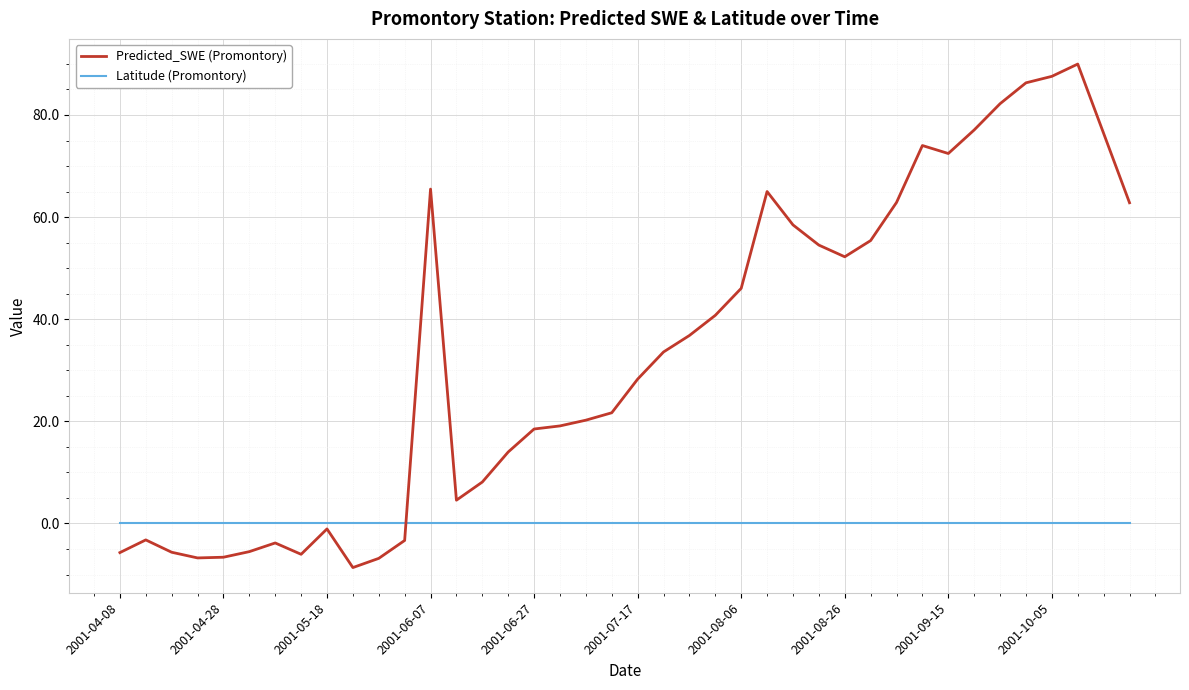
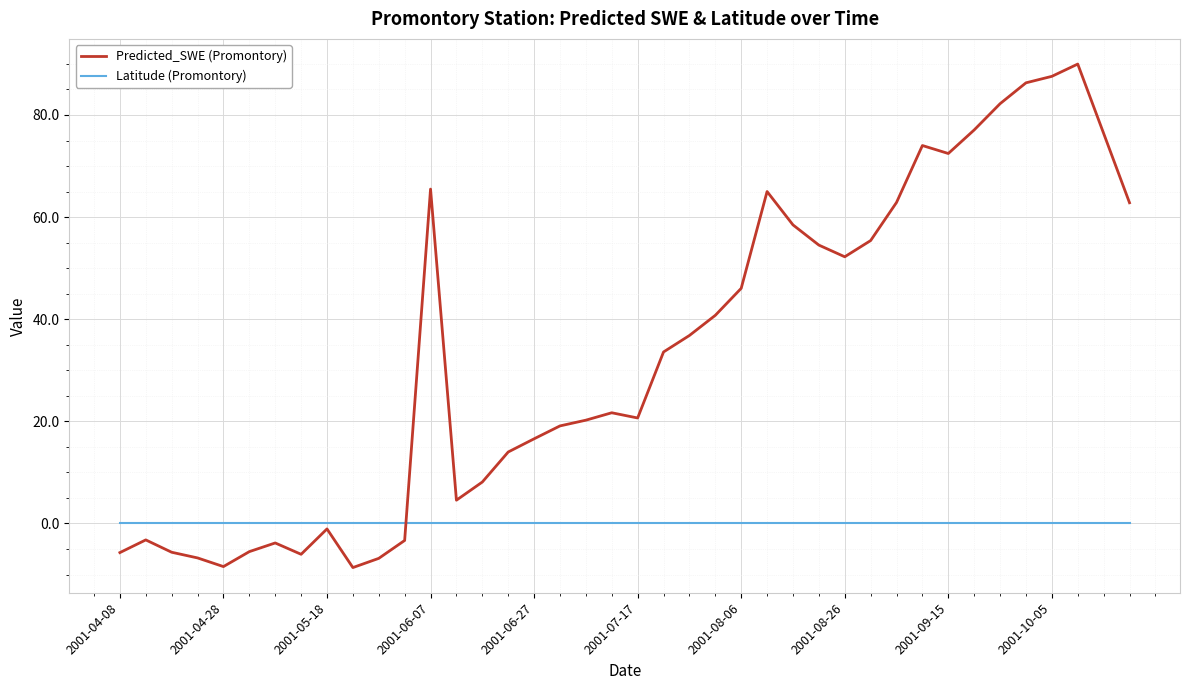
  {
    "Predicted_SWE (Promontory)": {
      "2001-04-08": -6,
-     "2001-04-28": -7,
+     "2001-04-28": -8,
      "2001-05-18": -1,
      "2001-06-07": 65,
-     "2001-06-27": 19,
-     "2001-07-17": 28,
+     "2001-06-27": 17,
+     "2001-07-17": 21,
      "2001-08-06": 46,
      "2001-08-26": 52,
      "2001-09-15": 72,
      "2001-10-05": 88
    },
    "Latitude (Promontory)": {
      "2001-04-08": 0,
      "2001-04-28": 0,
      "2001-05-18": 0,
      "2001-06-07": 0,
      "2001-06-27": 0,
      "2001-07-17": 0,
      "2001-08-06": 0,
      "2001-08-26": 0,
      "2001-09-15": 0,
      "2001-10-05": 0
    }
  }
